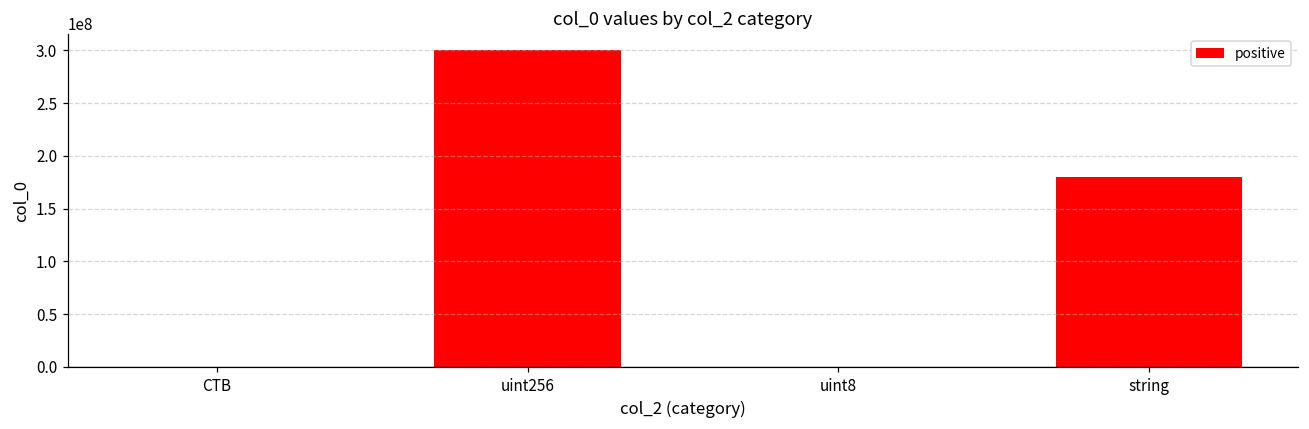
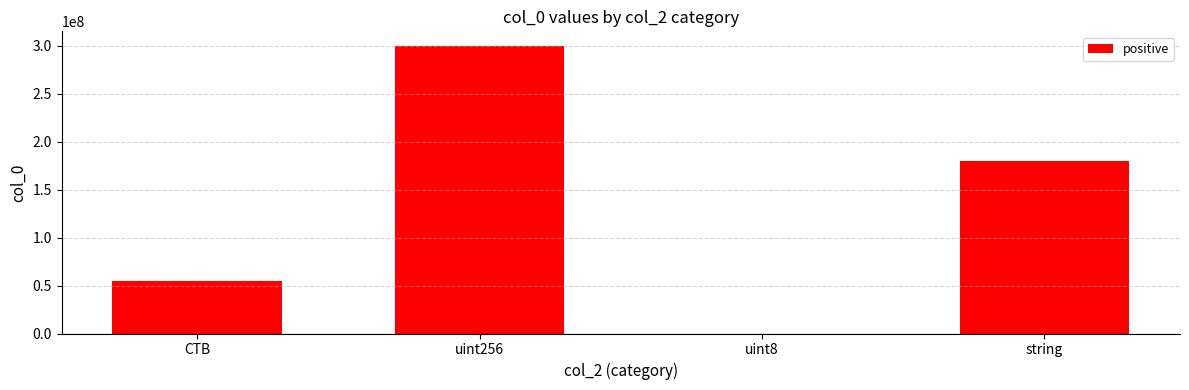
  {
-   "CTB": 0,
+   "CTB": 50000000,
    "uint256": 300000000,
    "uint8": 0,
    "string": 180000000
  }
